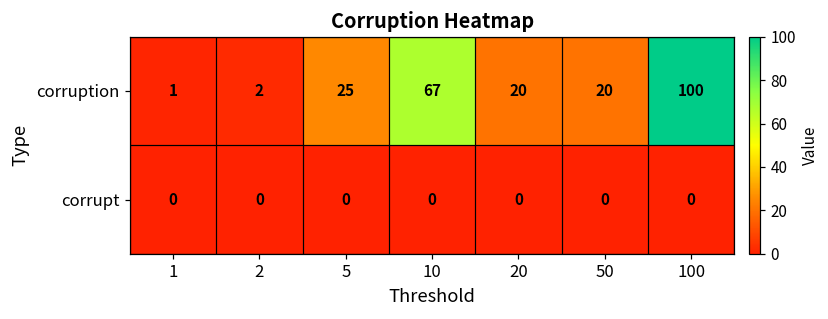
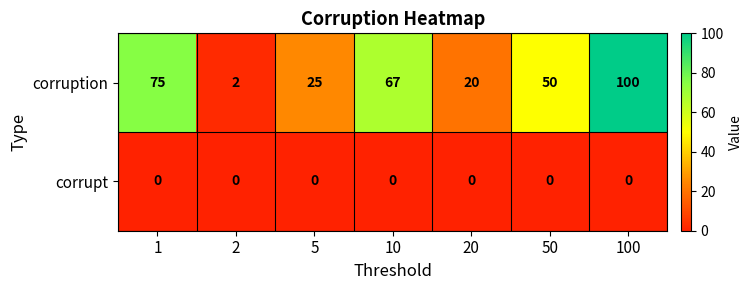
  {
    "corruption": {
-     "1": 1,
+     "1": 75,
      "2": 2,
      "5": 25,
      "10": 67,
      "20": 20,
-     "50": 20,
+     "50": 50,
      "100": 100
    },
    "corrupt": {
      "1": 0,
      "2": 0,
      "5": 0,
      "10": 0,
      "20": 0,
      "50": 0,
      "100": 0
    }
  }
